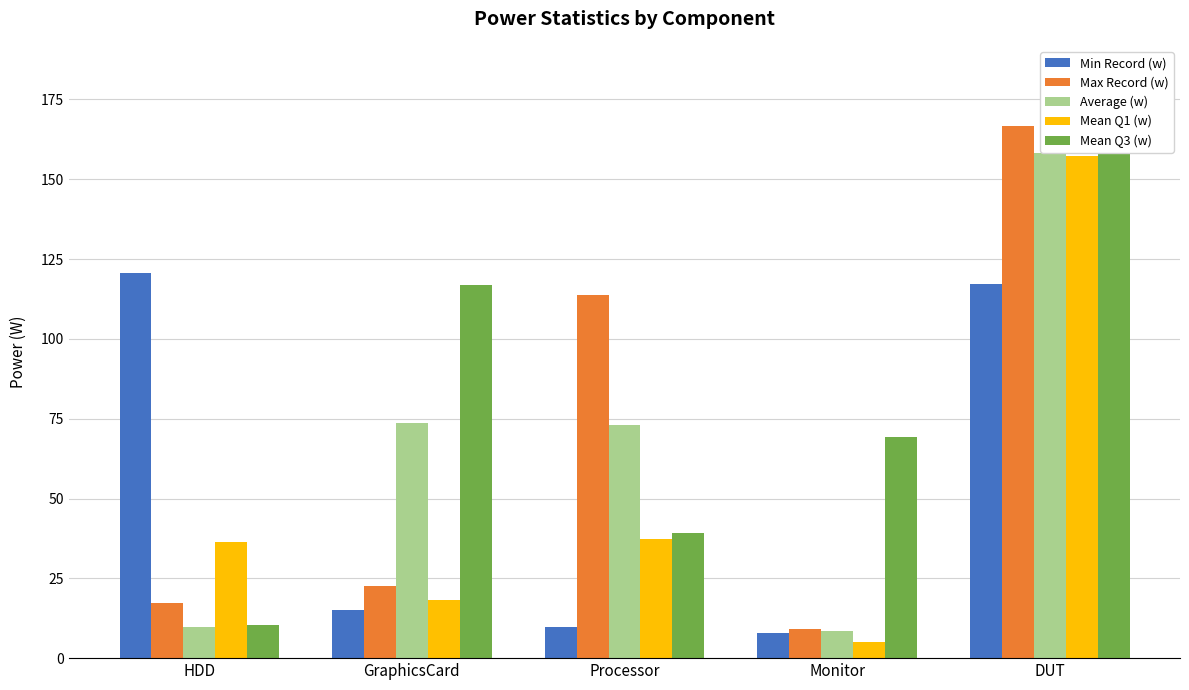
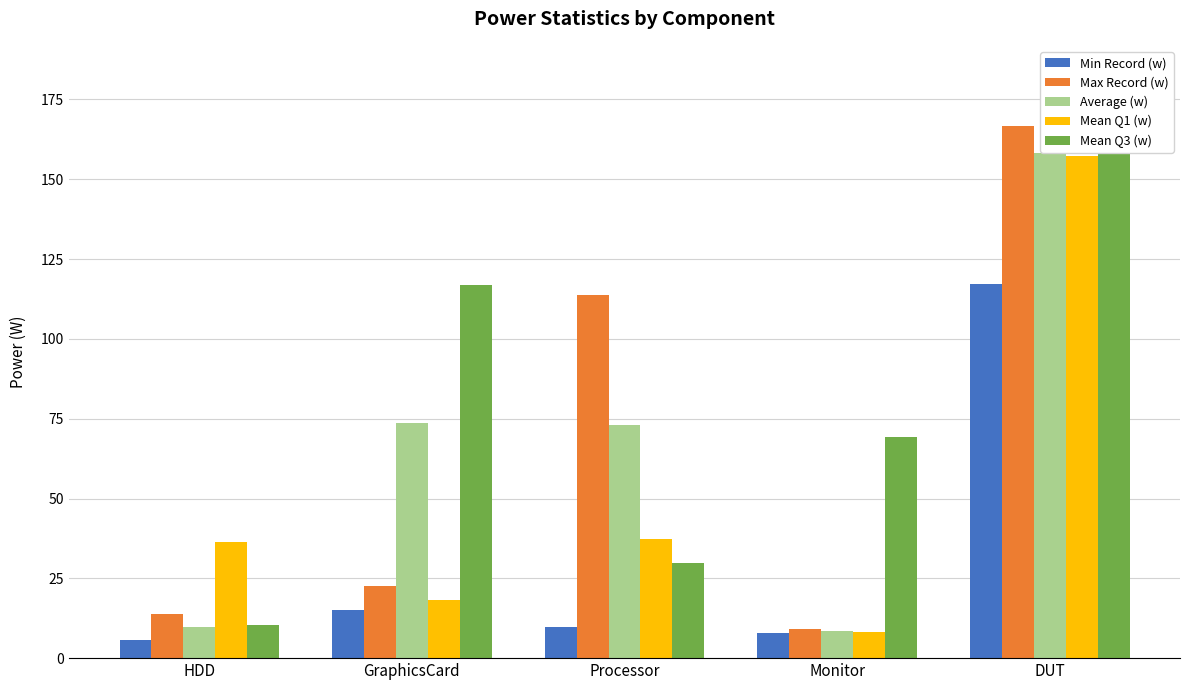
  {
    "Min Record (w)": {
-     "HDD": 121,
+     "HDD": 6,
      "GraphicsCard": 15,
      "Processor": 10,
      "Monitor": 8,
      "DUT": 117
    },
    "Max Record (w)": {
-     "HDD": 17,
+     "HDD": 14,
      "GraphicsCard": 23,
      "Processor": 114,
      "Monitor": 9,
      "DUT": 167
    },
    "Average (w)": {
      "HDD": 10,
      "GraphicsCard": 74,
      "Processor": 73,
      "Monitor": 8,
      "DUT": 158
    },
    "Mean Q1 (w)": {
      "HDD": 36,
      "GraphicsCard": 18,
      "Processor": 37,
-     "Monitor": 5,
+     "Monitor": 8,
      "DUT": 157
    },
    "Mean Q3 (w)": {
      "HDD": 10,
      "GraphicsCard": 117,
-     "Processor": 39,
+     "Processor": 30,
      "Monitor": 69
    }
  }
